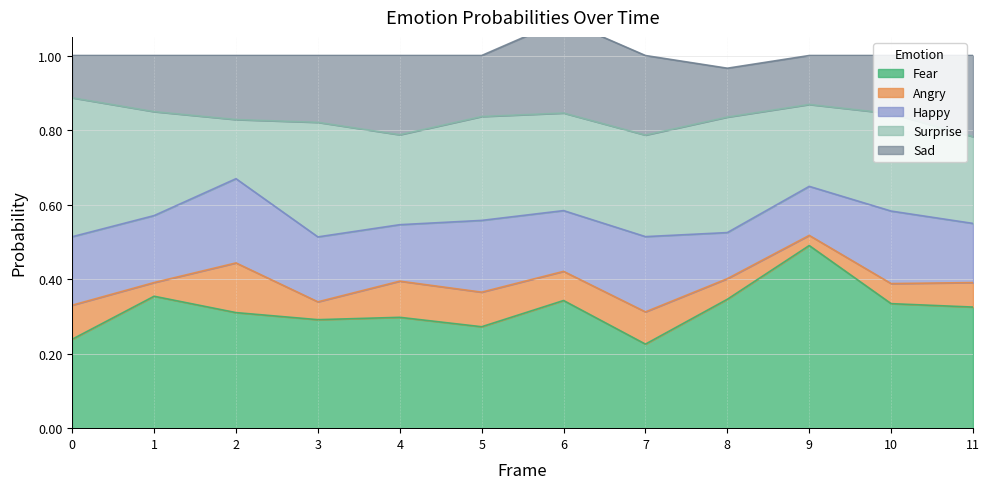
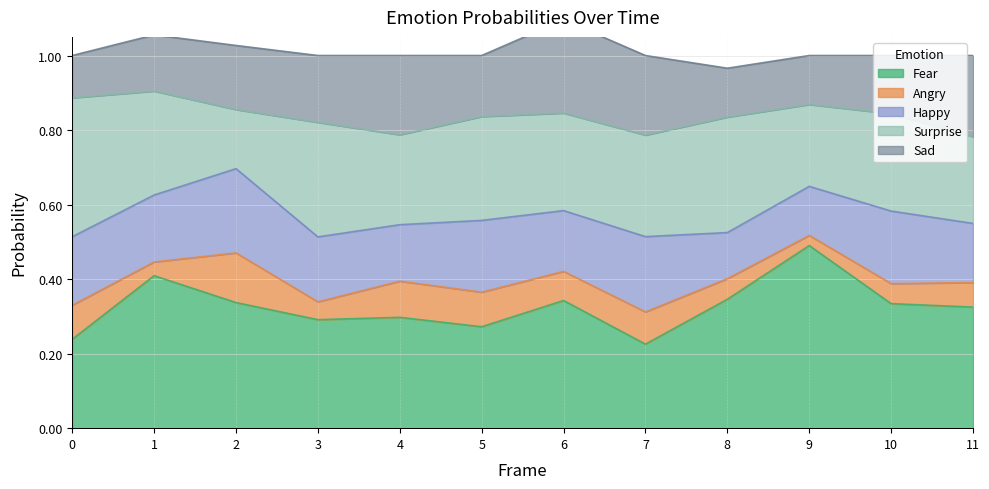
  {
    "Fear": {
      "0": 0.24,
-     "1": 0.35,
-     "2": 0.31,
+     "1": 0.41,
+     "2": 0.34,
      "3": 0.29,
      "4": 0.30,
      "5": 0.27,
      "6": 0.34,
      "7": 0.23,
      "8": 0.35,
      "9": 0.49,
      "10": 0.33,
      "11": 0.32
    },
    "Angry": {
      "0": 0.09,
      "1": 0.04,
      "2": 0.13,
      "3": 0.05,
      "4": 0.10,
      "5": 0.09,
      "6": 0.08,
      "7": 0.09,
      "8": 0.06,
      "9": 0.03,
      "10": 0.05,
      "11": 0.07
    }
  }
